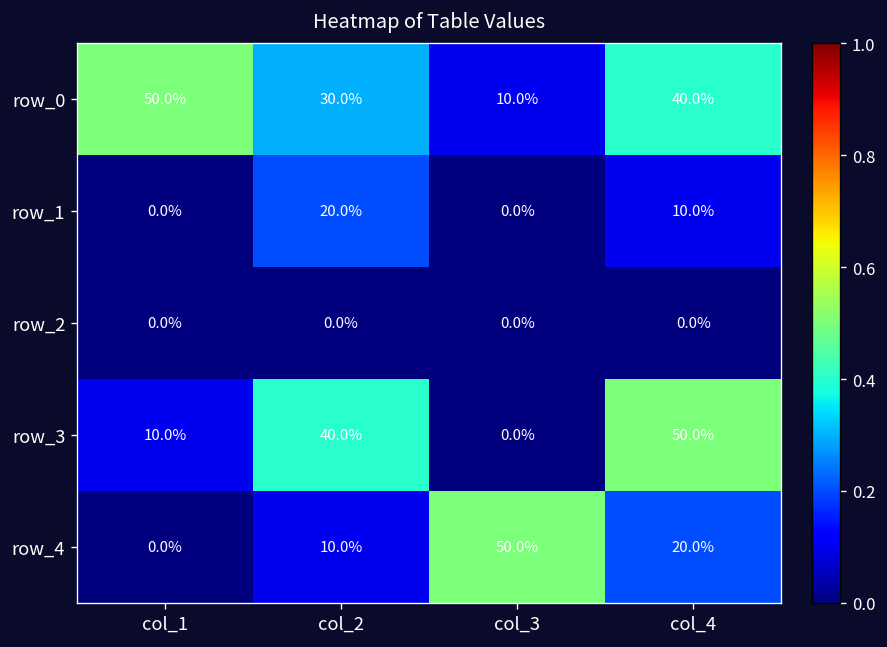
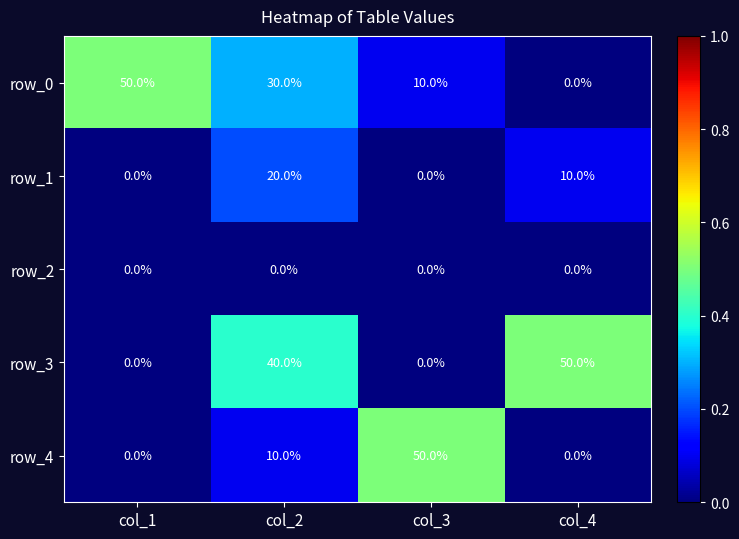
  {
    "row_0": {
      "col_1": "50.0%",
      "col_2": "30.0%",
      "col_3": "10.0%",
-     "col_4": "40.0%"
+     "col_4": "0.0%"
    },
    "row_1": {
      "col_1": "0.0%",
      "col_2": "20.0%",
      "col_3": "0.0%",
      "col_4": "10.0%"
    },
    "row_2": {
      "col_1": "0.0%",
      "col_2": "0.0%",
      "col_3": "0.0%",
      "col_4": "0.0%"
    },
    "row_3": {
-     "col_1": "10.0%",
+     "col_1": "0.0%",
      "col_2": "40.0%",
      "col_3": "0.0%",
      "col_4": "50.0%"
    },
    "row_4": {
      "col_1": "0.0%",
      "col_2": "10.0%",
      "col_3": "50.0%",
-     "col_4": "20.0%"
+     "col_4": "0.0%"
    }
  }
